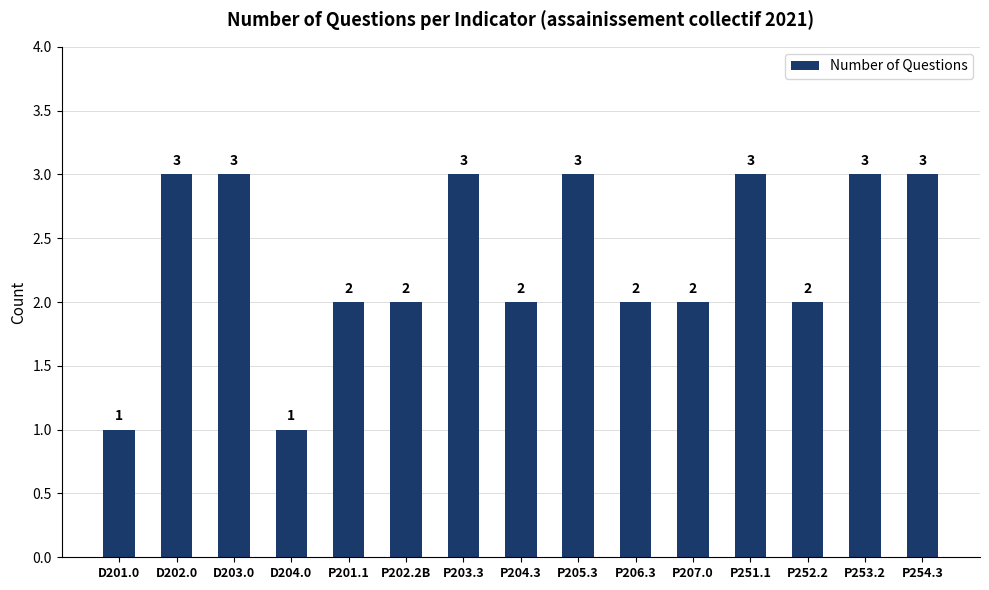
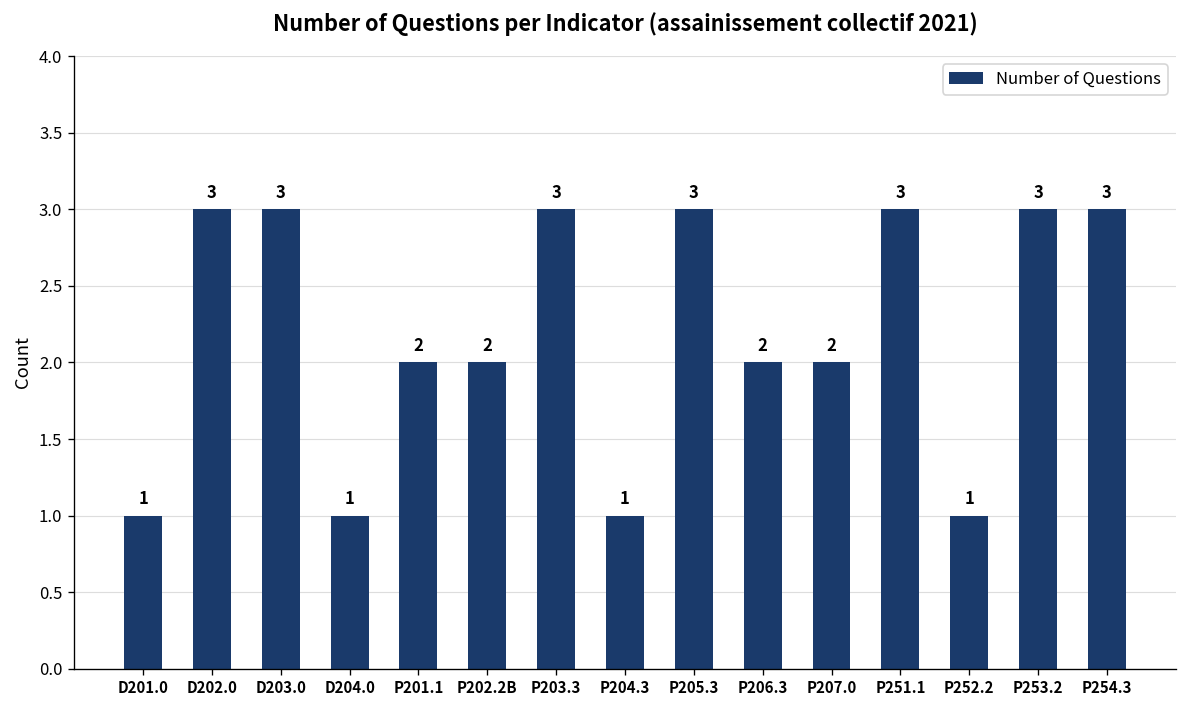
  {
    "D201.0": 1,
    "D202.0": 3,
    "D203.0": 3,
    "D204.0": 1,
    "P201.1": 2,
    "P202.2B": 2,
    "P203.3": 3,
-   "P204.3": 2,
+   "P204.3": 1,
    "P205.3": 3,
    "P206.3": 2,
    "P207.0": 2,
    "P251.1": 3,
-   "P252.2": 2,
+   "P252.2": 1,
    "P253.2": 3,
    "P254.3": 3
  }
